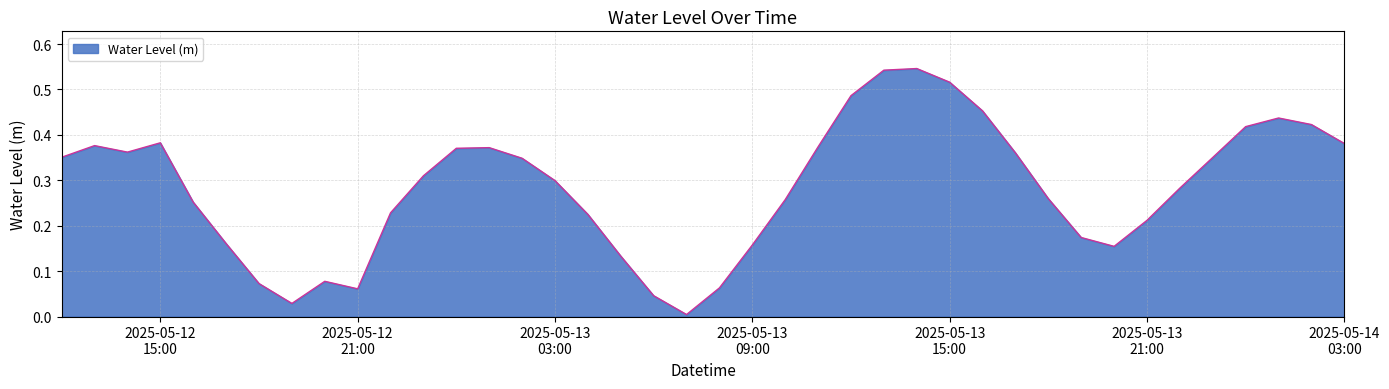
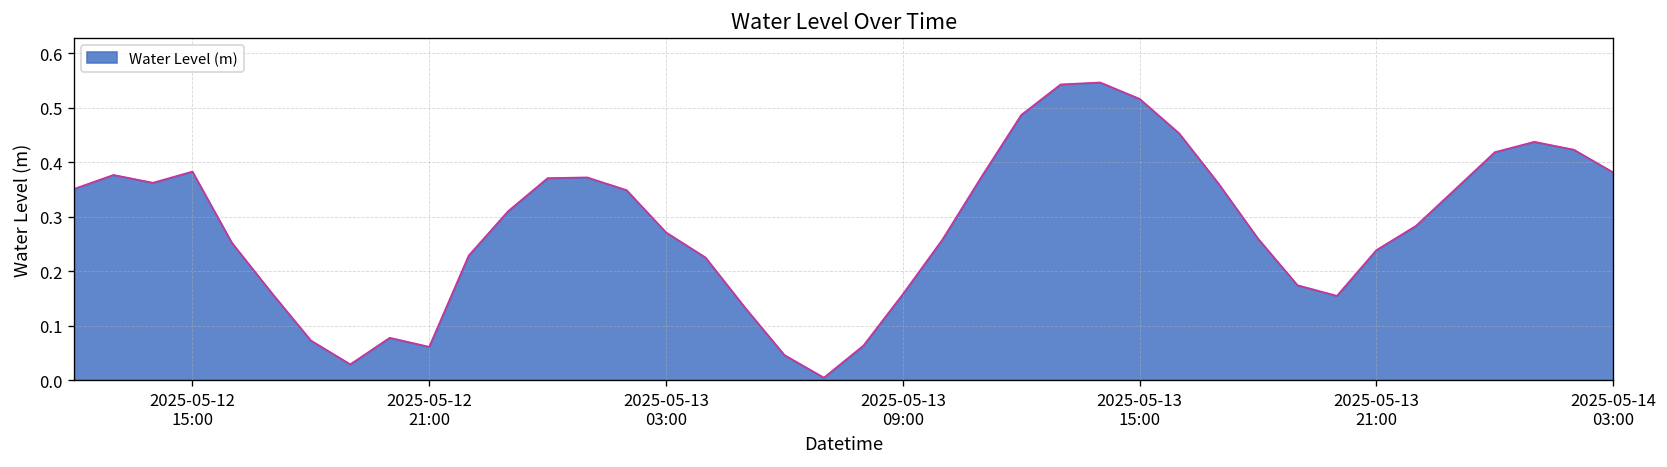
  {
    "2025-05-12 15:00": 0.38,
    "2025-05-12 21:00": 0.06,
-   "2025-05-13 03:00": 0.30,
+   "2025-05-13 03:00": 0.27,
    "2025-05-13 09:00": 0.16,
    "2025-05-13 15:00": 0.52,
-   "2025-05-13 21:00": 0.21,
+   "2025-05-13 21:00": 0.24,
    "2025-05-14 03:00": 0.38
  }
